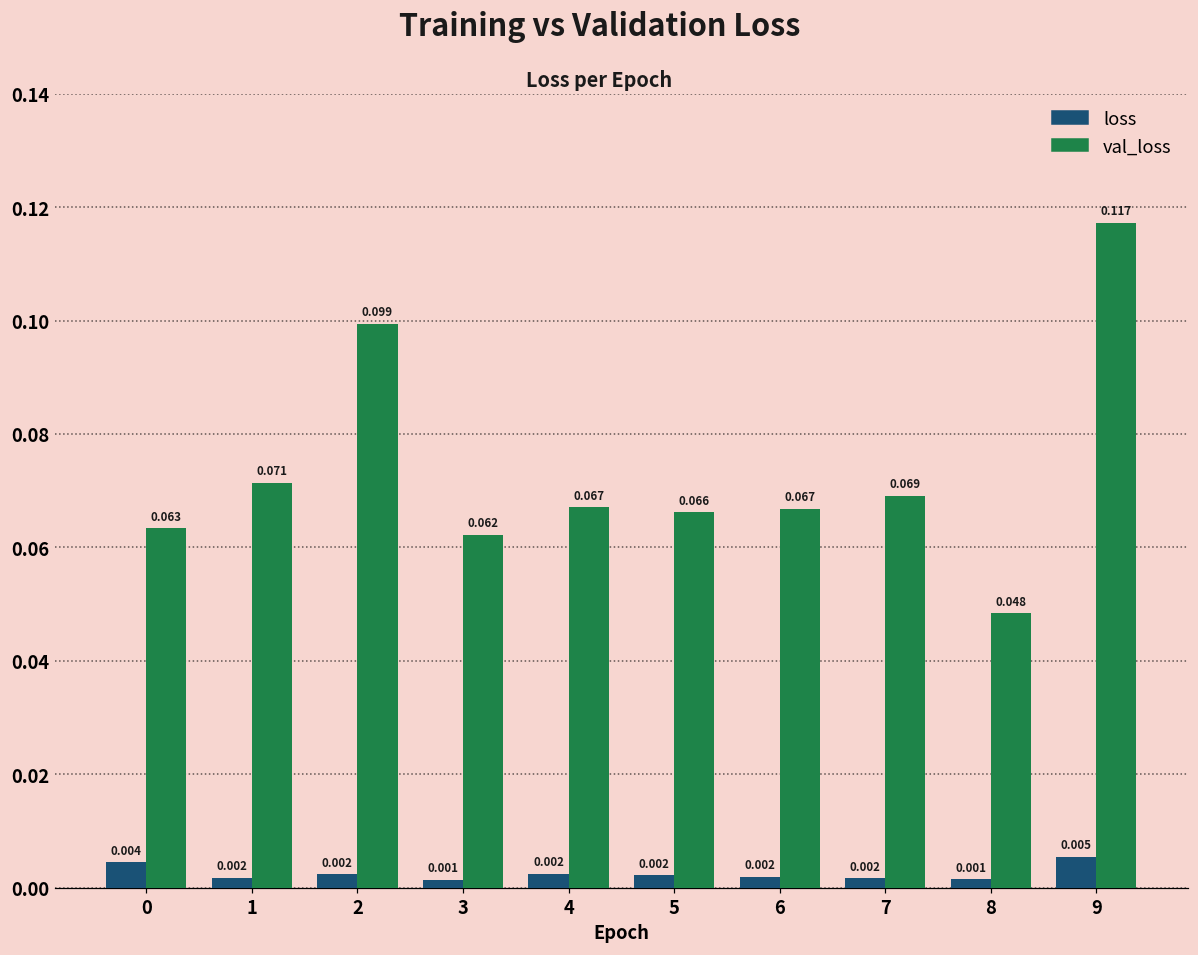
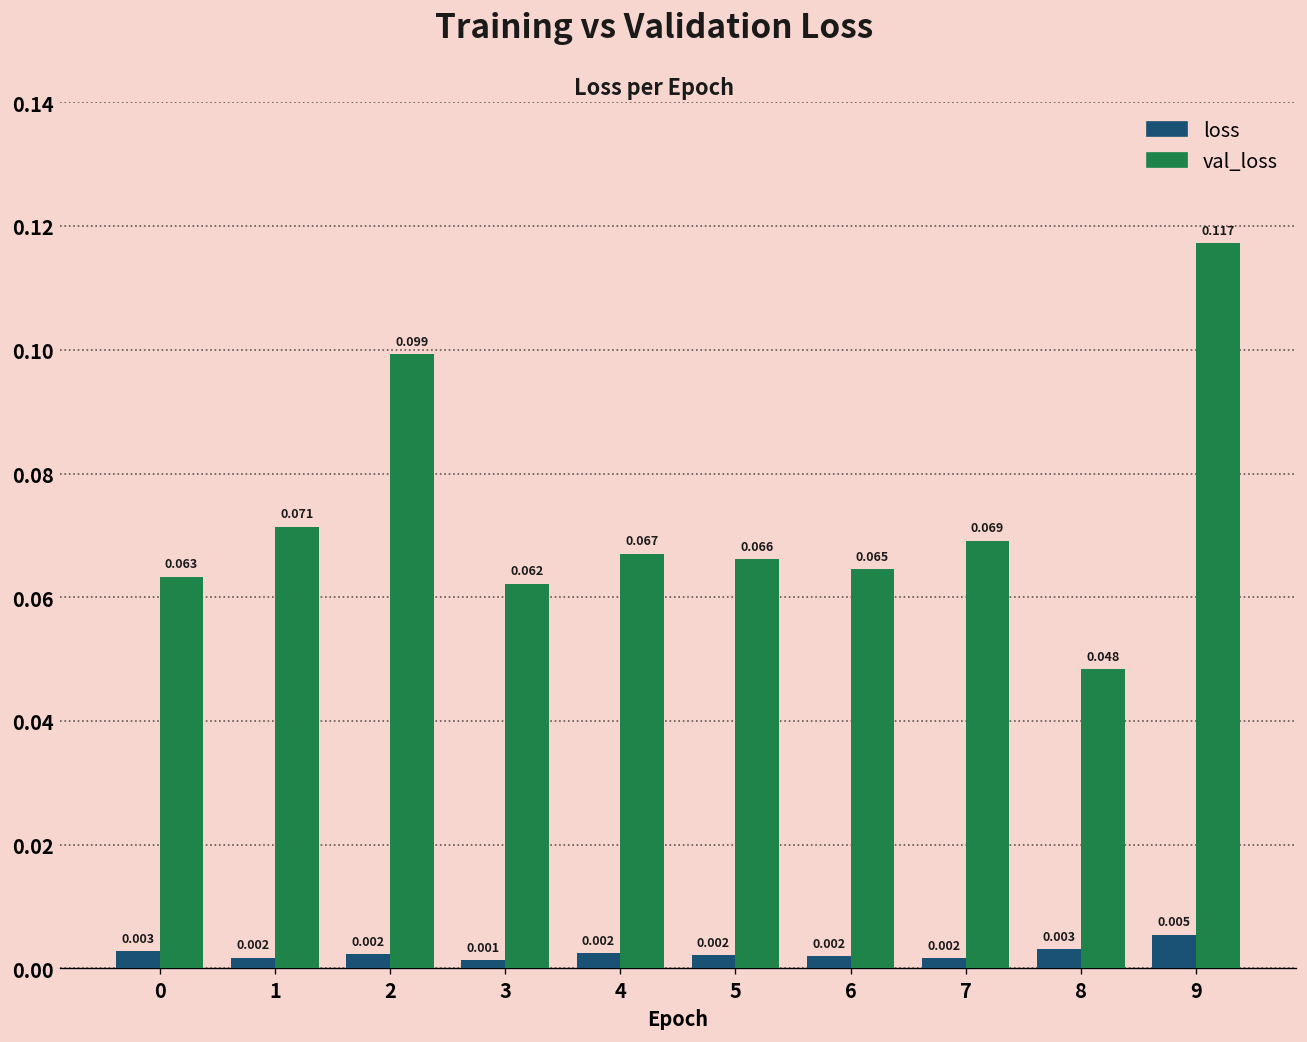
  {
    "loss": {
-     "0": 0.004,
+     "0": 0.003,
      "1": 0.002,
      "2": 0.002,
      "3": 0.001,
      "4": 0.002,
      "5": 0.002,
      "6": 0.002,
      "7": 0.002,
-     "8": 0.001,
+     "8": 0.003,
      "9": 0.005
    },
    "val_loss": {
      "0": 0.063,
      "1": 0.071,
      "2": 0.099,
      "3": 0.062,
      "4": 0.067,
      "5": 0.066,
-     "6": 0.067,
+     "6": 0.065,
      "7": 0.069,
      "8": 0.048,
      "9": 0.117
    }
  }
